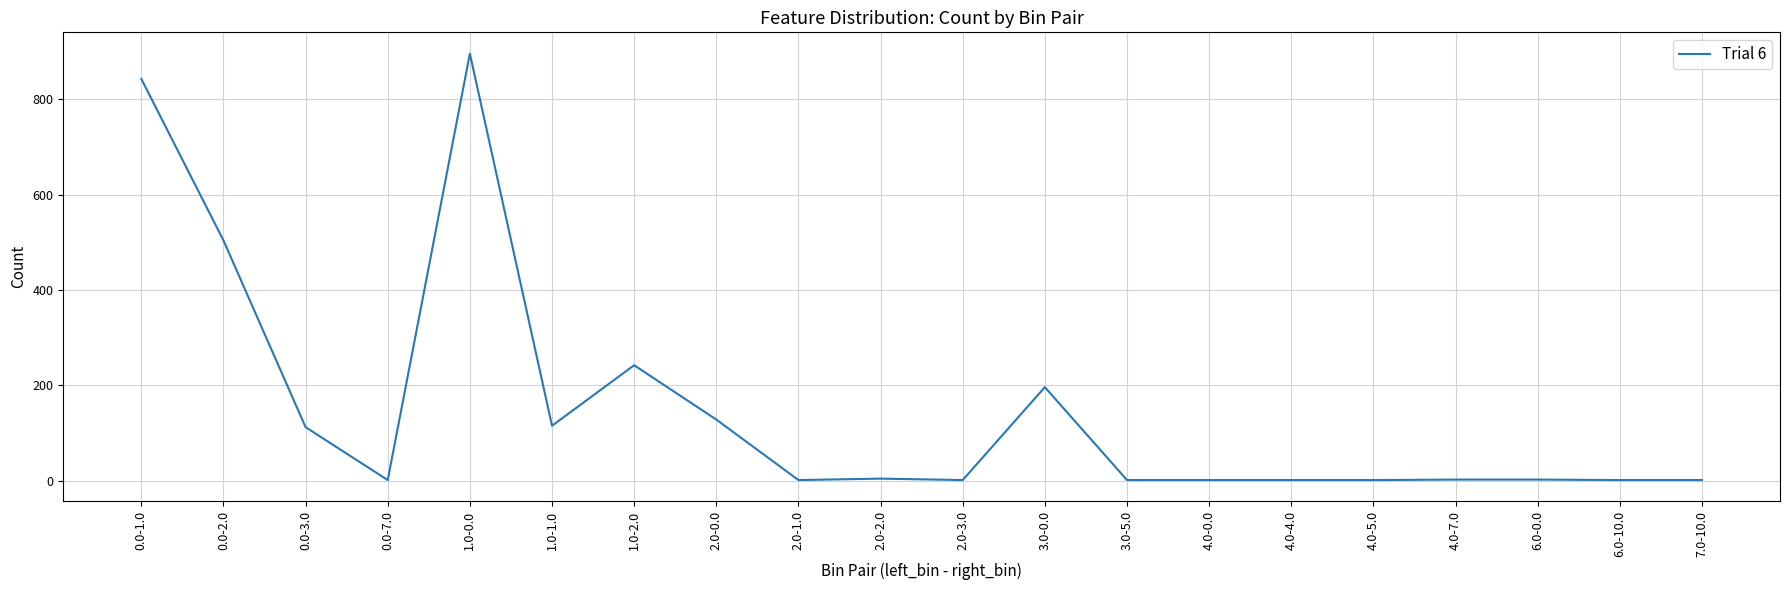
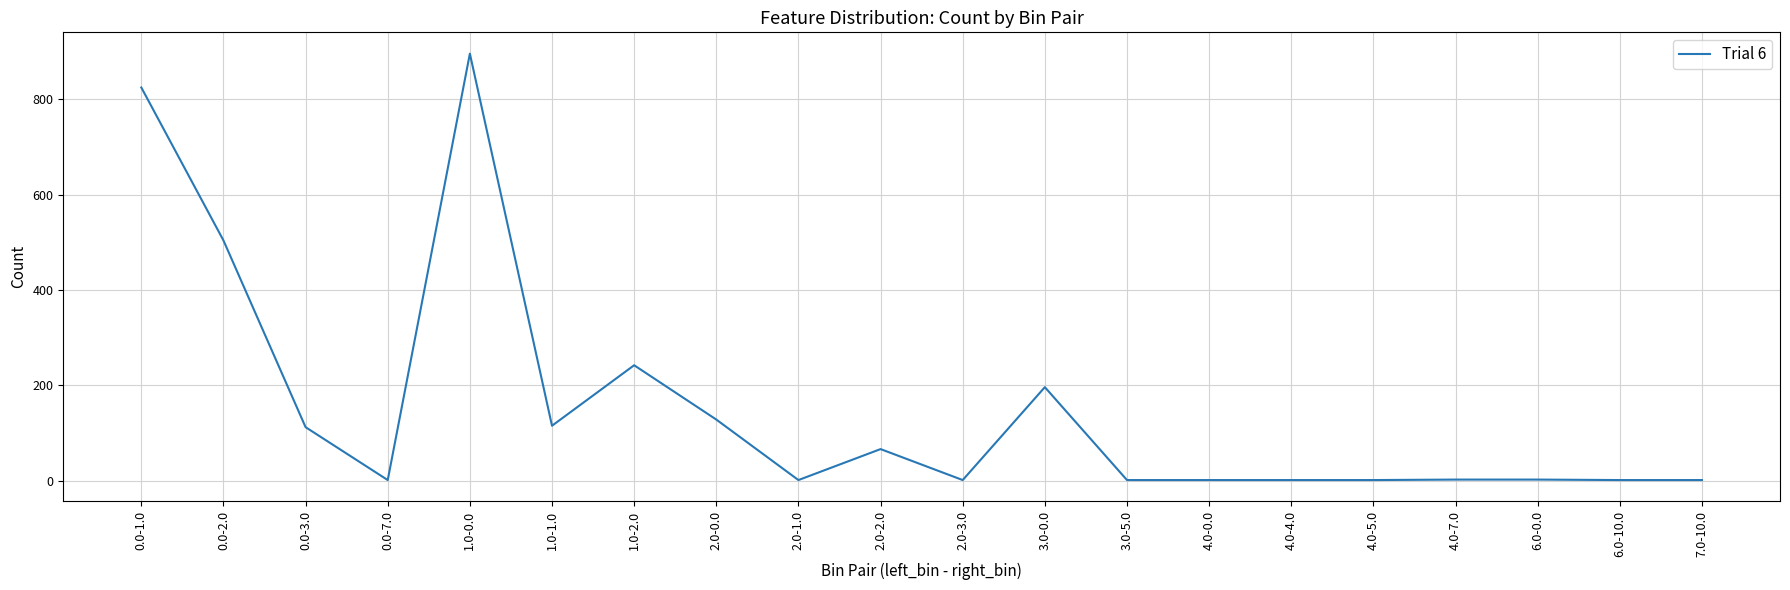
  {
-   "0.0-1.0": 840,
+   "0.0-1.0": 830,
    "0.0-2.0": 500,
    "0.0-3.0": 110,
    "0.0-7.0": 0,
    "1.0-0.0": 900,
    "1.0-1.0": 120,
    "1.0-2.0": 240,
    "2.0-0.0": 130,
    "2.0-1.0": 0,
-   "2.0-2.0": 0,
+   "2.0-2.0": 70,
    "2.0-3.0": 0,
    "3.0-0.0": 200,
    "3.0-5.0": 0,
    "4.0-0.0": 0,
    "4.0-4.0": 0,
    "4.0-5.0": 0,
    "4.0-7.0": 0,
    "6.0-0.0": 0,
    "6.0-10.0": 0,
    "7.0-10.0": 0
  }
